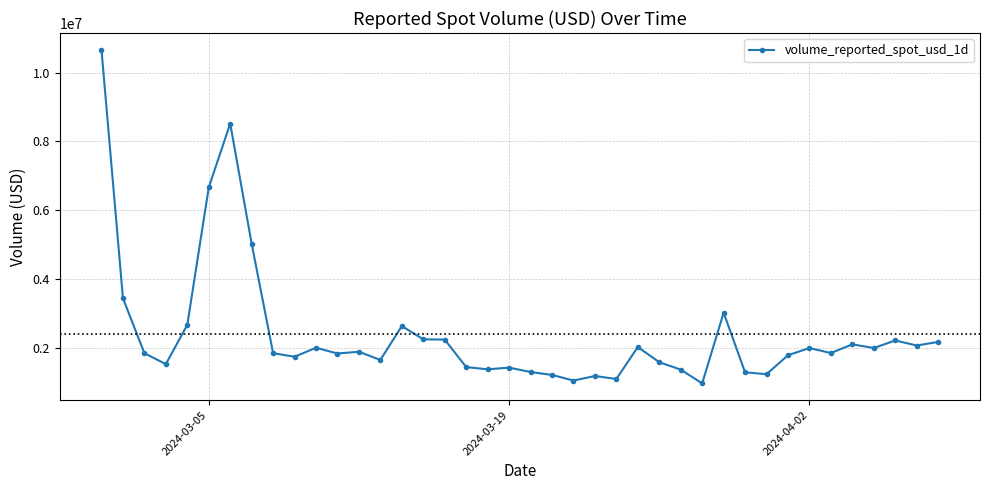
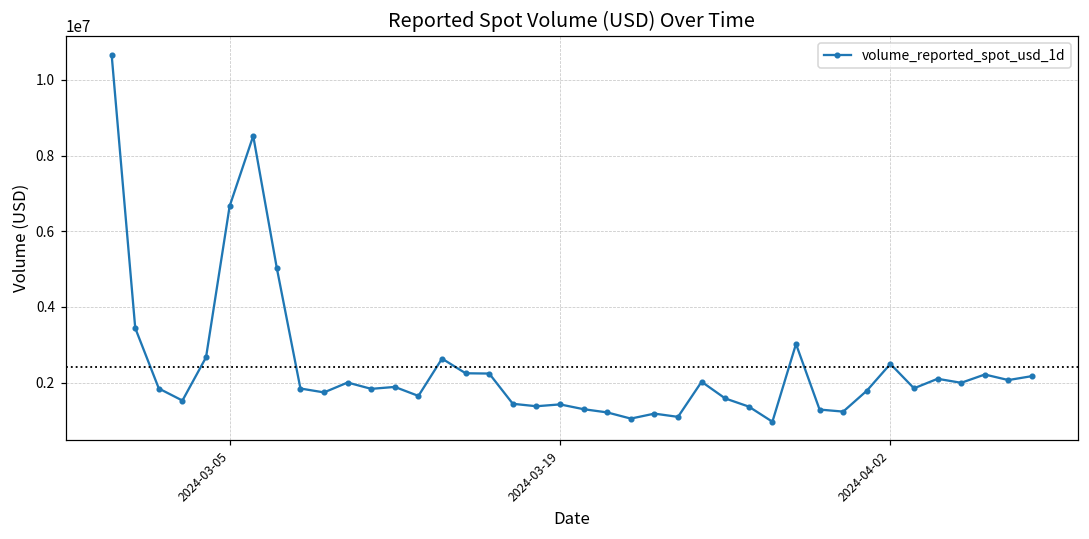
  {
    "2024-03-05": 6700000,
    "2024-03-19": 1400000,
-   "2024-04-02": 2000000
+   "2024-04-02": 2500000
  }
